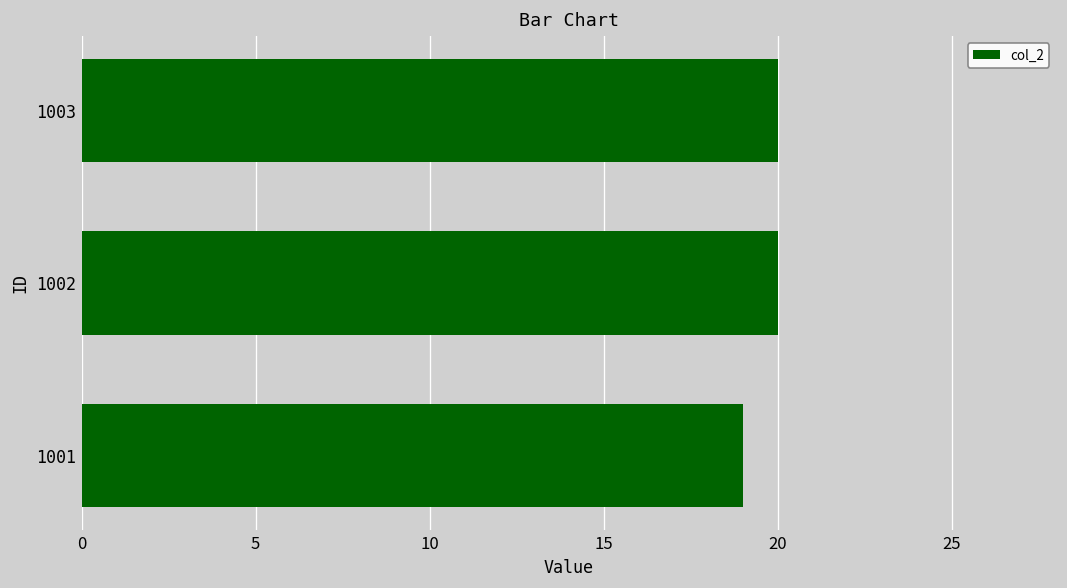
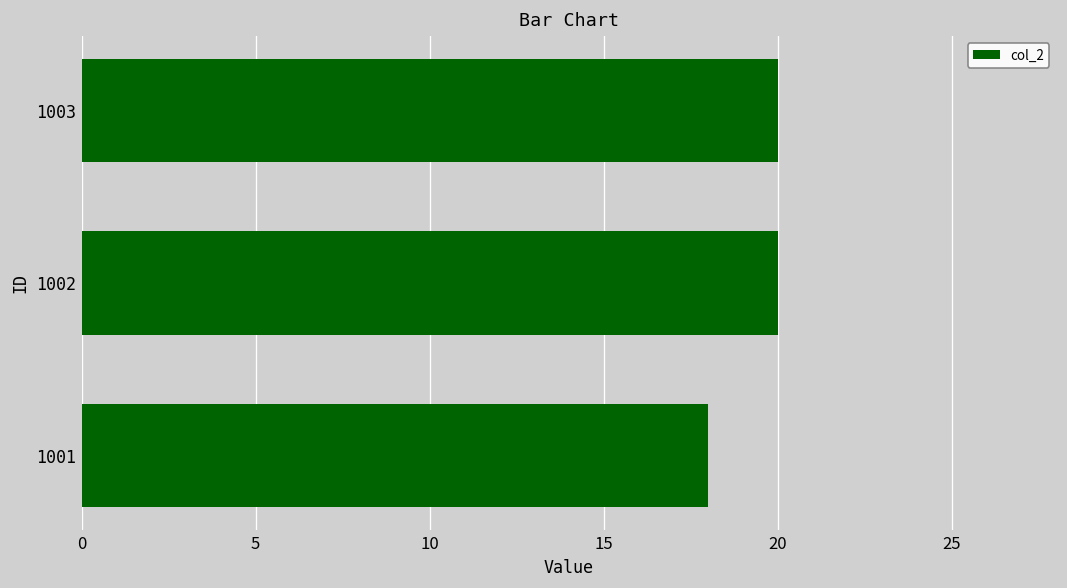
  {
    "1003": 20,
    "1002": 20,
-   "1001": 19
+   "1001": 18
  }
